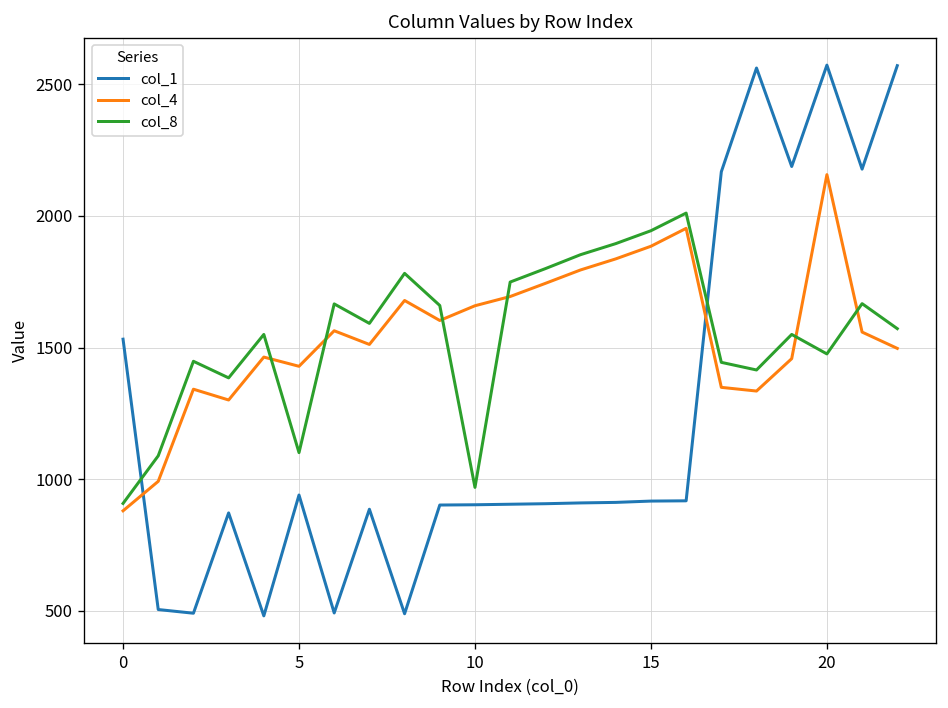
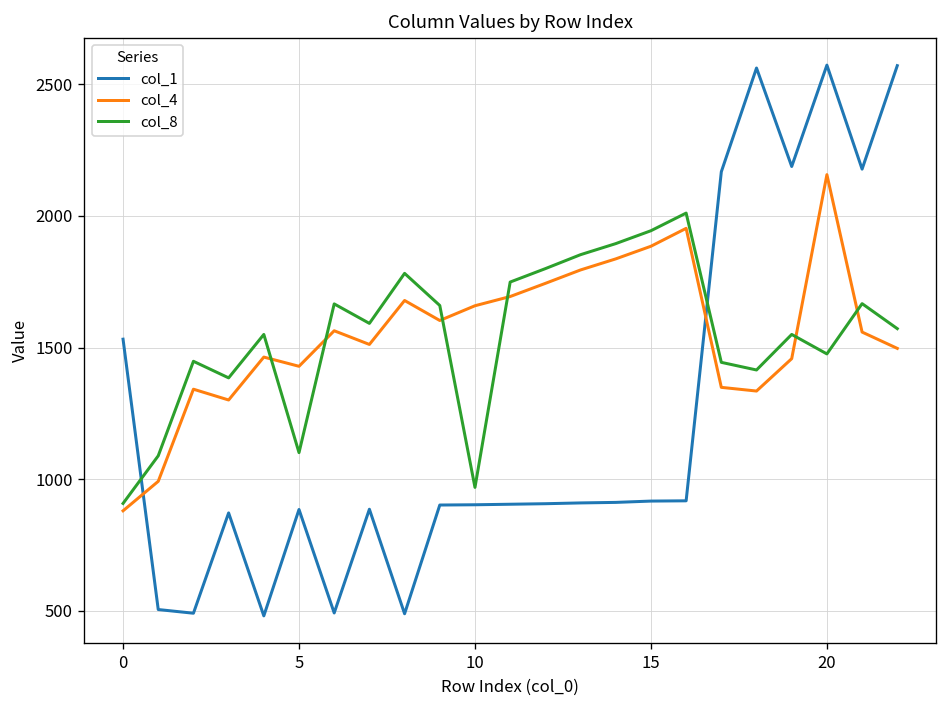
  {
    "col_1": {
      "0": 1530,
-     "5": 940,
+     "5": 890,
      "10": 900,
      "15": 920,
      "20": 2570
    },
    "col_4": {
      "0": 880,
      "5": 1430,
      "10": 1660,
      "15": 1890,
      "20": 2160
    },
    "col_8": {
      "0": 910,
      "5": 1100,
      "10": 970,
      "15": 1940,
      "20": 1480
    }
  }
